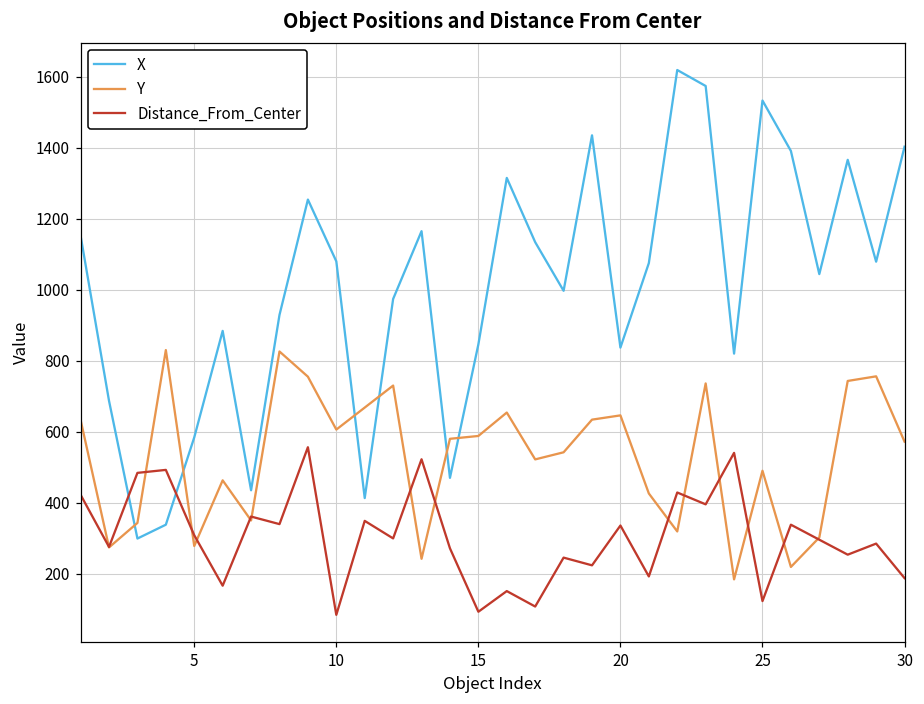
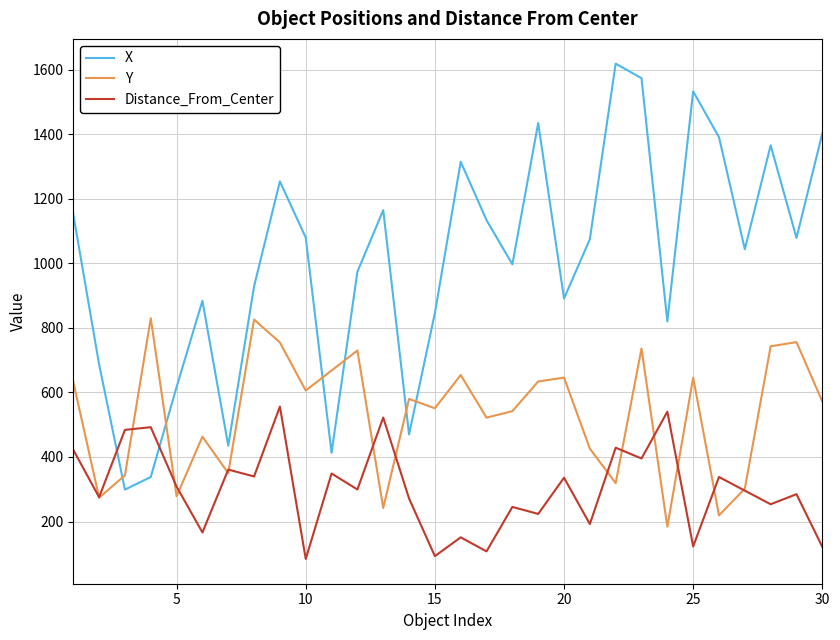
  {
    "X": {
-     "5": 580,
+     "5": 620,
      "10": 1080,
      "15": 850,
-     "20": 840,
+     "20": 890,
      "25": 1530,
      "30": 1400
    },
    "Y": {
      "5": 280,
      "10": 610,
-     "15": 590,
+     "15": 550,
      "20": 650,
-     "25": 490,
+     "25": 650,
      "30": 570
    },
    "Distance_From_Center": {
      "5": 310,
      "10": 80,
      "15": 90,
      "20": 340,
      "25": 120,
-     "30": 190
+     "30": 120
    }
  }
